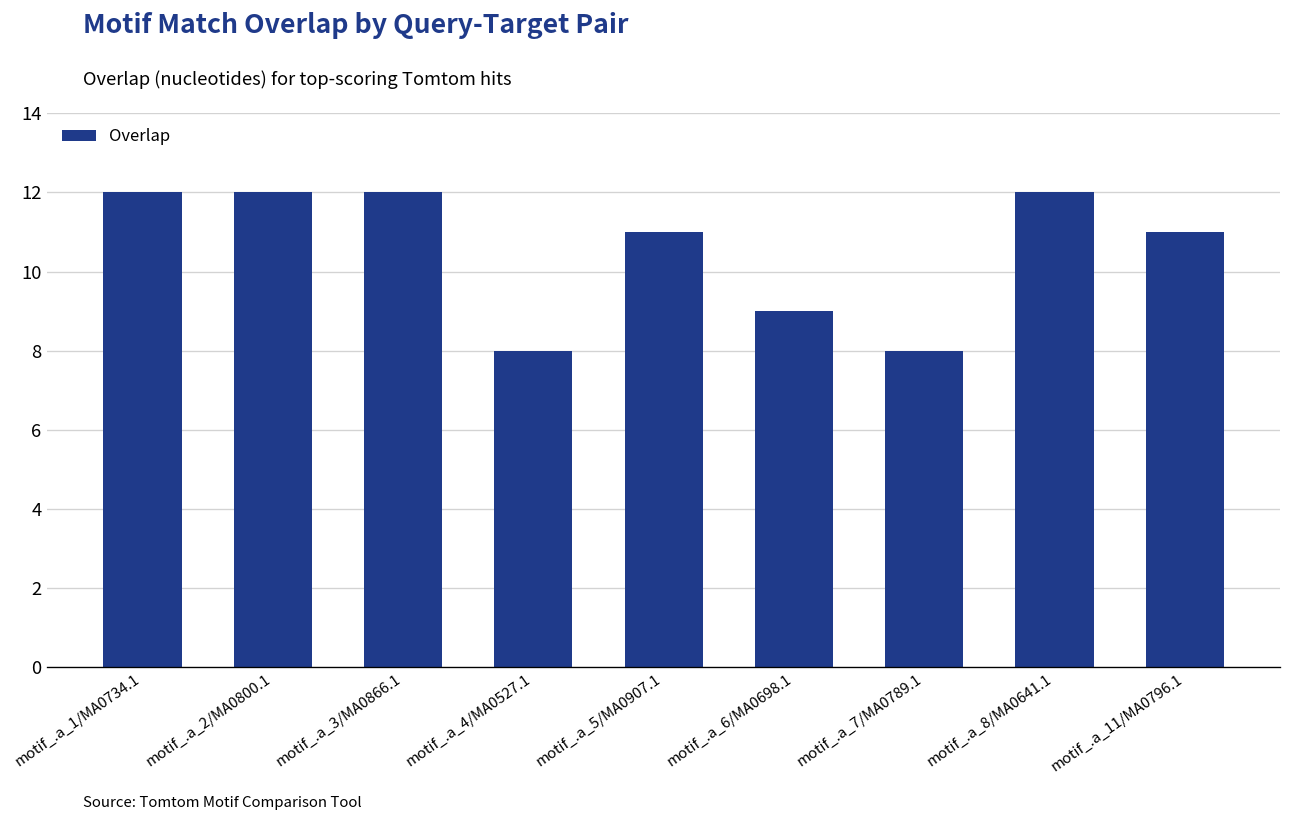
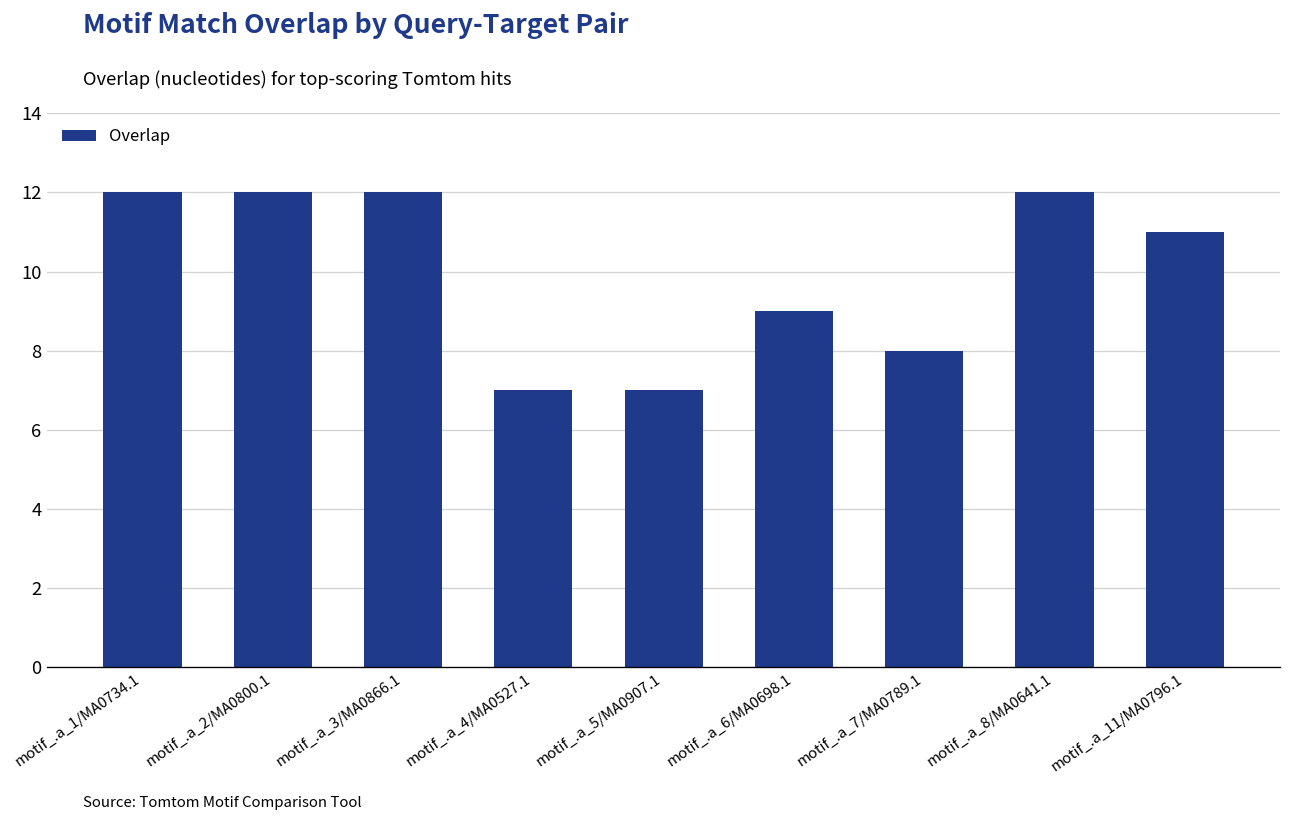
  {
    "motif_.a_1/MA0734.1": 12,
    "motif_.a_2/MA0800.1": 12,
    "motif_.a_3/MA0866.1": 12,
-   "motif_.a_4/MA0527.1": 8,
-   "motif_.a_5/MA0907.1": 11,
+   "motif_.a_4/MA0527.1": 7,
+   "motif_.a_5/MA0907.1": 7,
    "motif_.a_6/MA0698.1": 9,
    "motif_.a_7/MA0789.1": 8,
    "motif_.a_8/MA0641.1": 12,
    "motif_.a_11/MA0796.1": 11
  }
